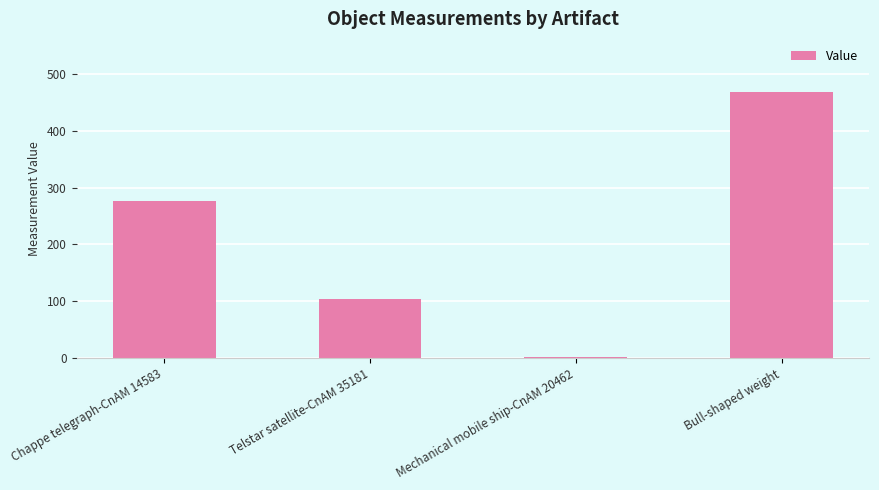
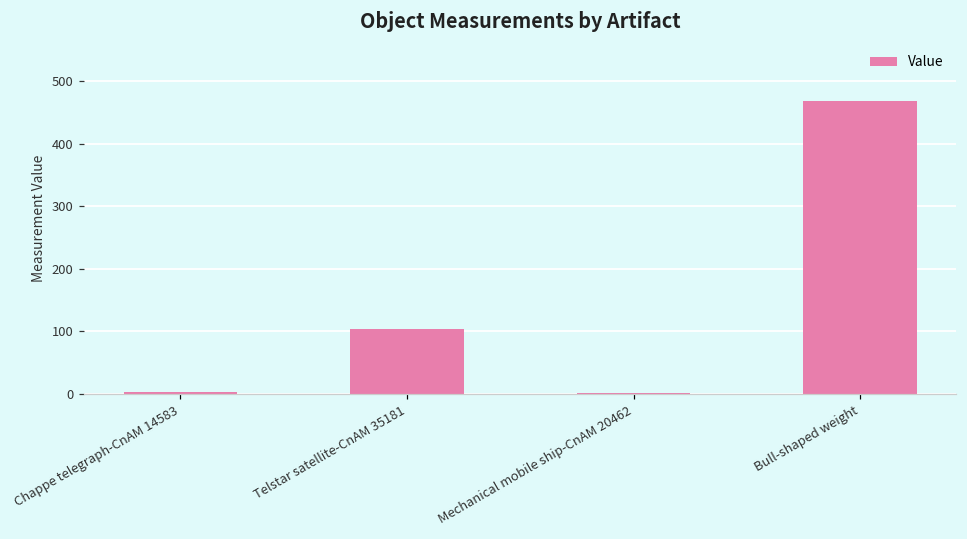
  {
-   "Chappe telegraph-CnAM 14583": 280,
+   "Chappe telegraph-CnAM 14583": 0,
    "Telstar satellite-CnAM 35181": 100,
    "Bull-shaped weight": 470
  }
